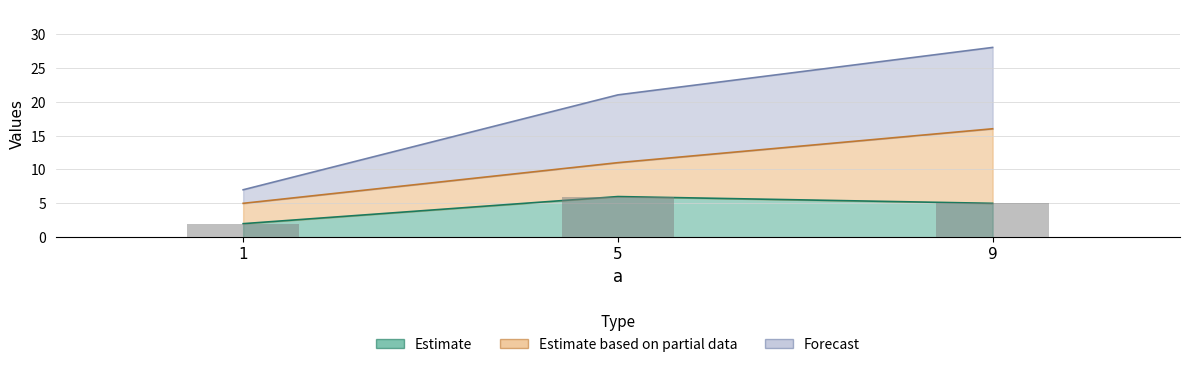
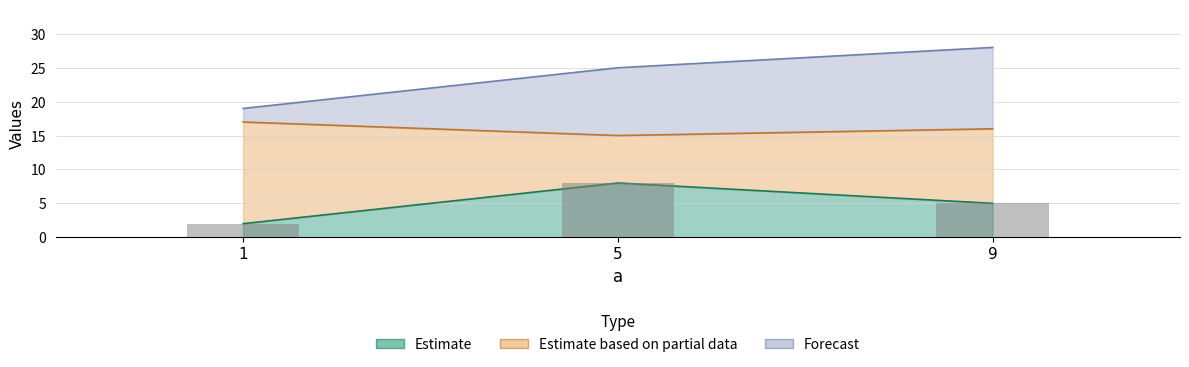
  {
    "Estimate": {
      "1": 2,
-     "5": 6,
+     "5": 8,
      "9": 5
    },
    "Estimate based on partial data": {
-     "1": 3,
-     "5": 5,
+     "1": 15,
+     "5": 7,
      "9": 11
    },
    "Forecast": {
      "1": 2,
      "5": 10,
      "9": 12
    }
  }
